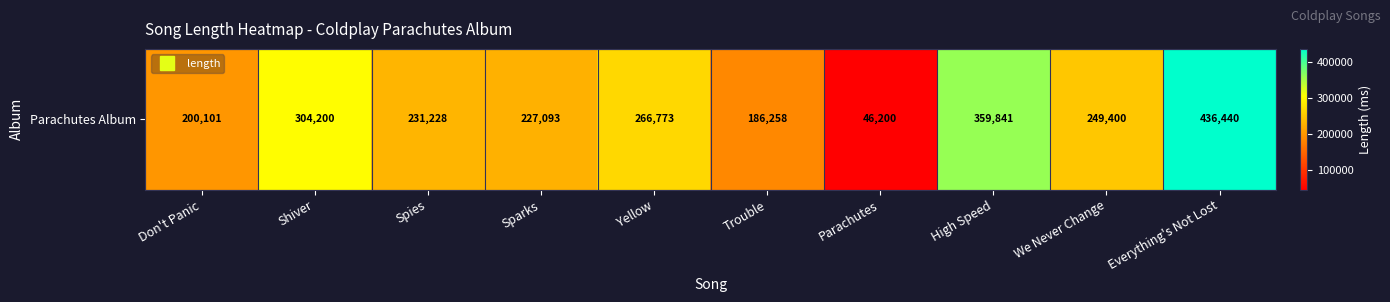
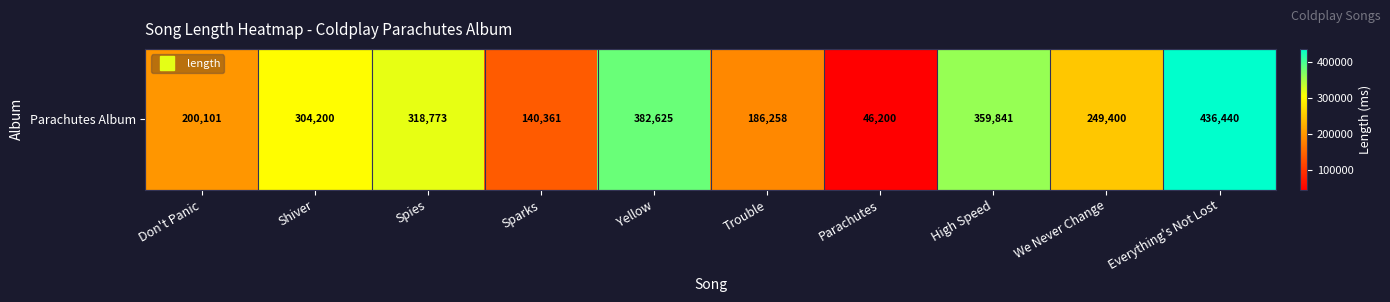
  {
    "Parachutes Album": {
      "Don't Panic": "200,101",
      "Shiver": "304,200",
-     "Spies": "231,228",
-     "Sparks": "227,093",
-     "Yellow": "266,773",
+     "Spies": "318,773",
+     "Sparks": "140,361",
+     "Yellow": "382,625",
      "Trouble": "186,258",
      "Parachutes": "46,200",
      "High Speed": "359,841",
      "We Never Change": "249,400",
      "Everything's Not Lost": "436,440"
    }
  }
